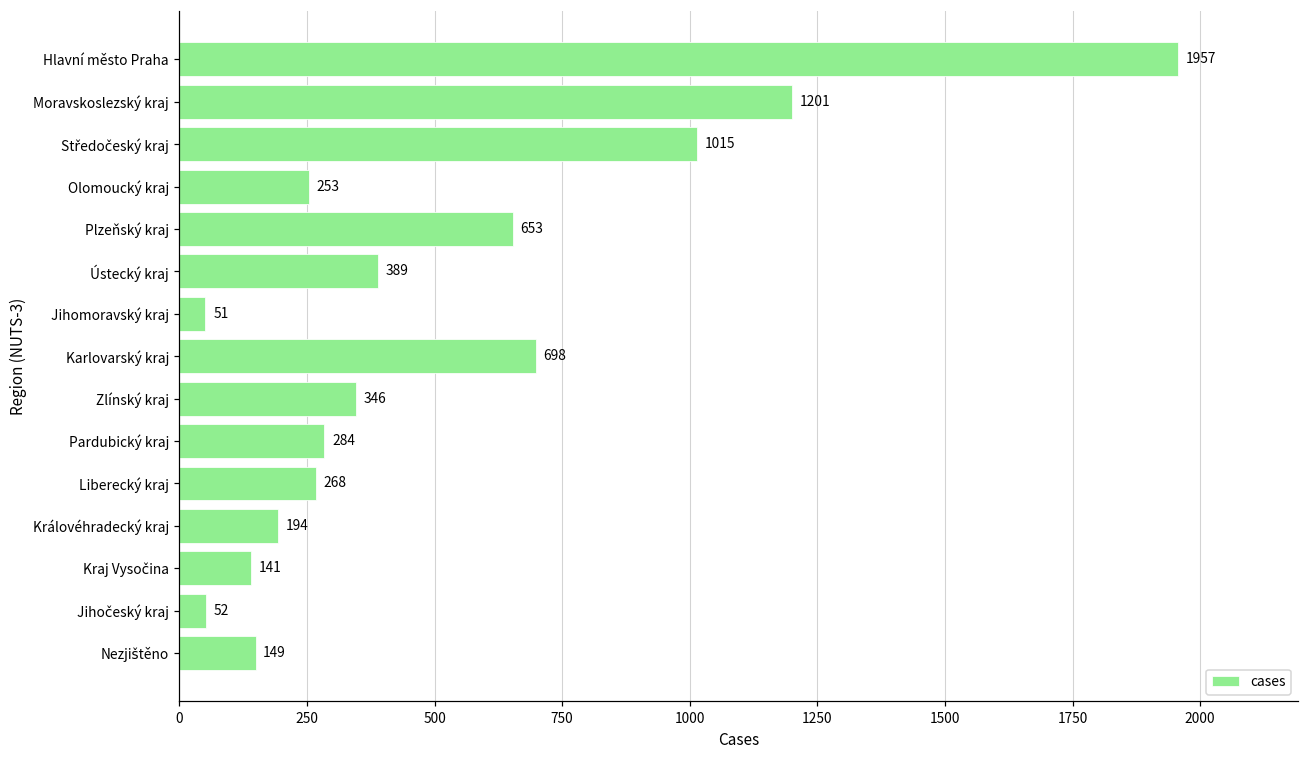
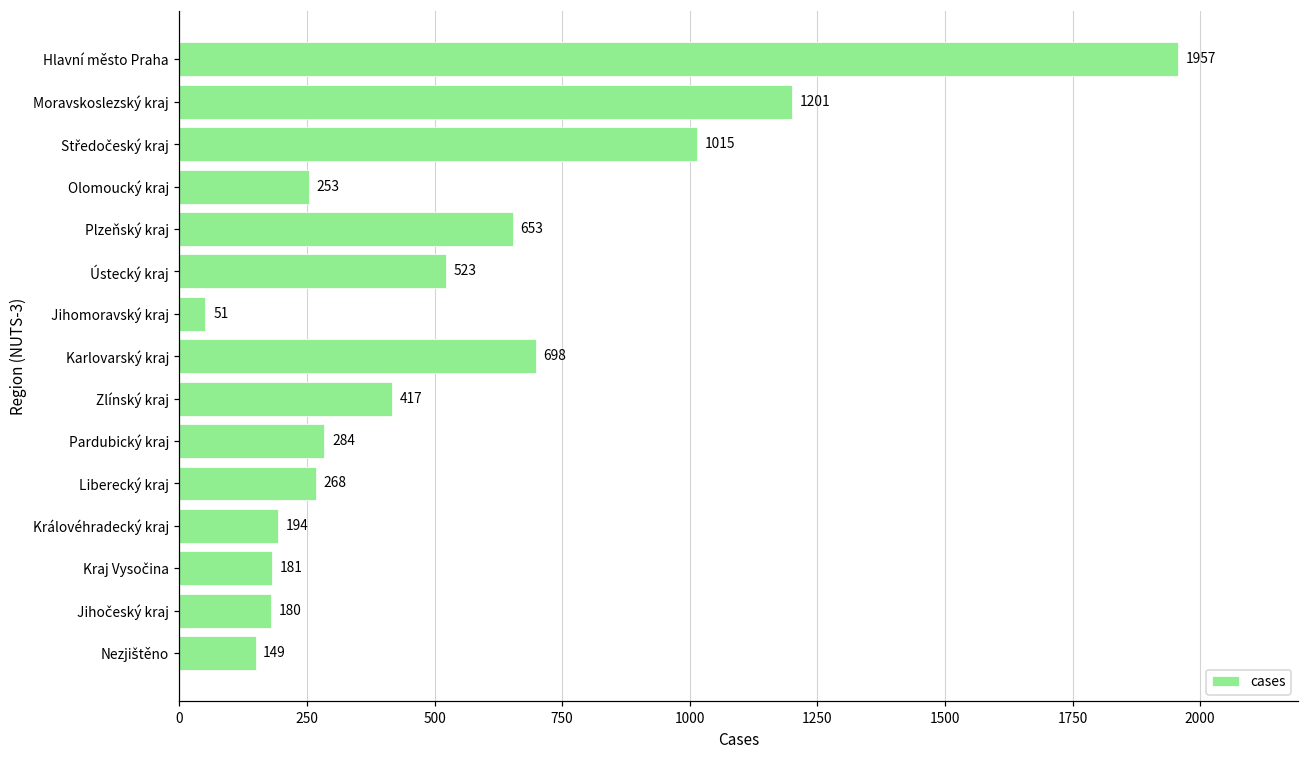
  {
    "Hlavní město Praha": 1957,
    "Moravskoslezský kraj": 1201,
    "Středočeský kraj": 1015,
    "Olomoucký kraj": 253,
    "Plzeňský kraj": 653,
-   "Ústecký kraj": 389,
+   "Ústecký kraj": 523,
    "Jihomoravský kraj": 51,
    "Karlovarský kraj": 698,
-   "Zlínský kraj": 346,
+   "Zlínský kraj": 417,
    "Pardubický kraj": 284,
    "Liberecký kraj": 268,
    "Královéhradecký kraj": 194,
-   "Kraj Vysočina": 141,
-   "Jihočeský kraj": 52,
+   "Kraj Vysočina": 181,
+   "Jihočeský kraj": 180,
    "Nezjištěno": 149
  }
